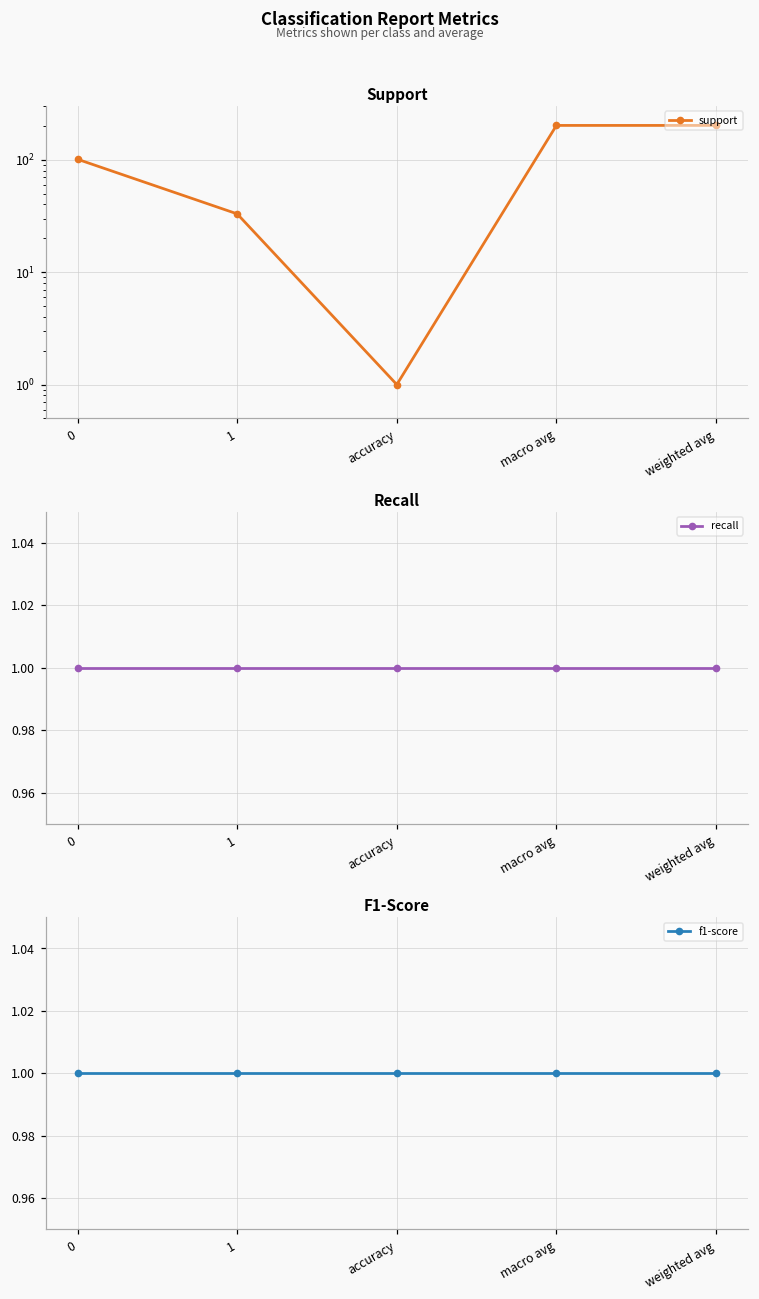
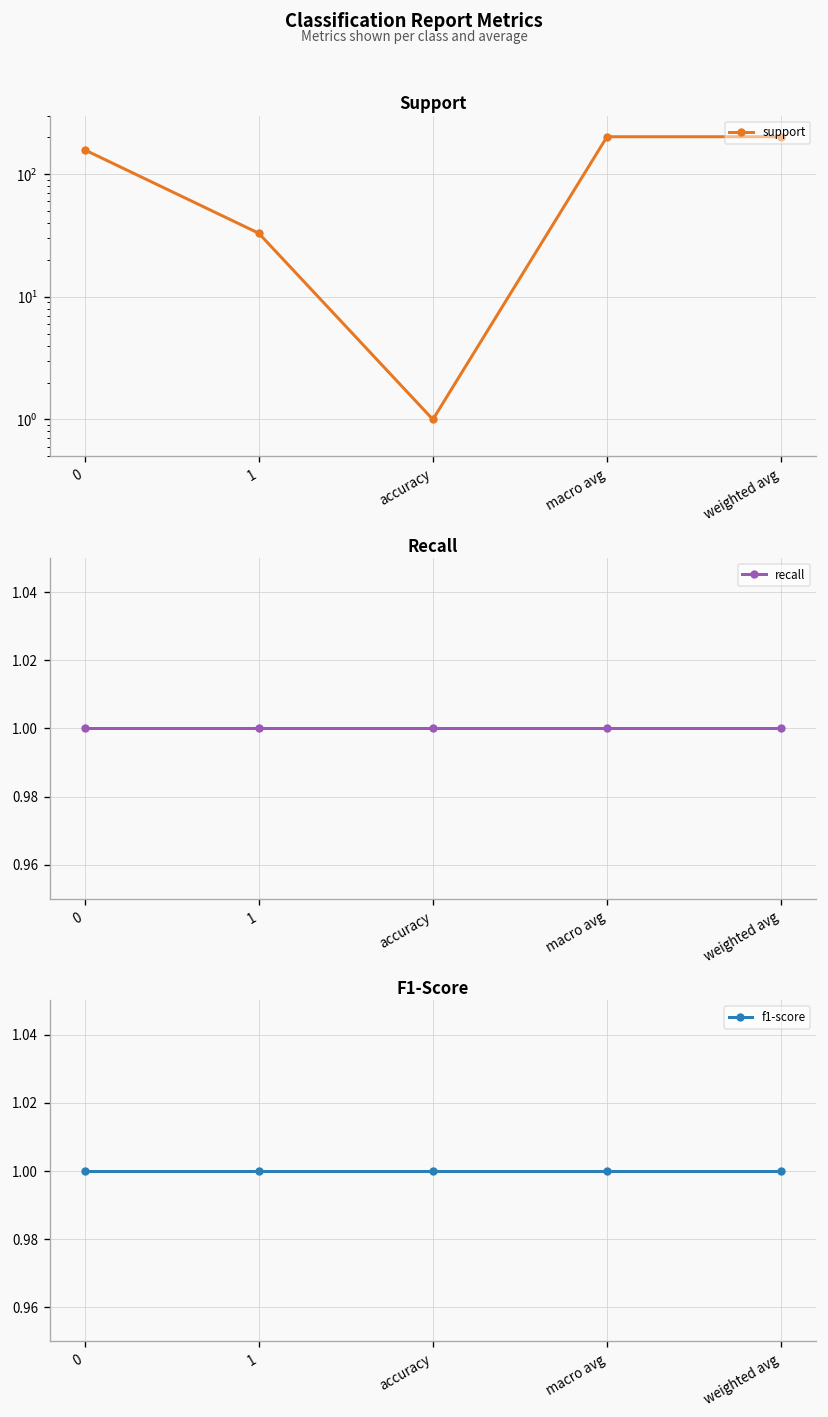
  {
    "Support": {
-     "0": 100,
+     "0": 160,
      "1": 33,
      "accuracy": 1,
      "macro avg": 200
    },
    "Recall": {
      "0": 1.000,
      "1": 1.000,
      "accuracy": 1.000,
      "macro avg": 1.000,
      "weighted avg": 1.000
    },
    "F1-Score": {
      "0": 1.000,
      "1": 1.000,
      "accuracy": 1.000,
      "macro avg": 1.000,
      "weighted avg": 1.000
    }
  }
